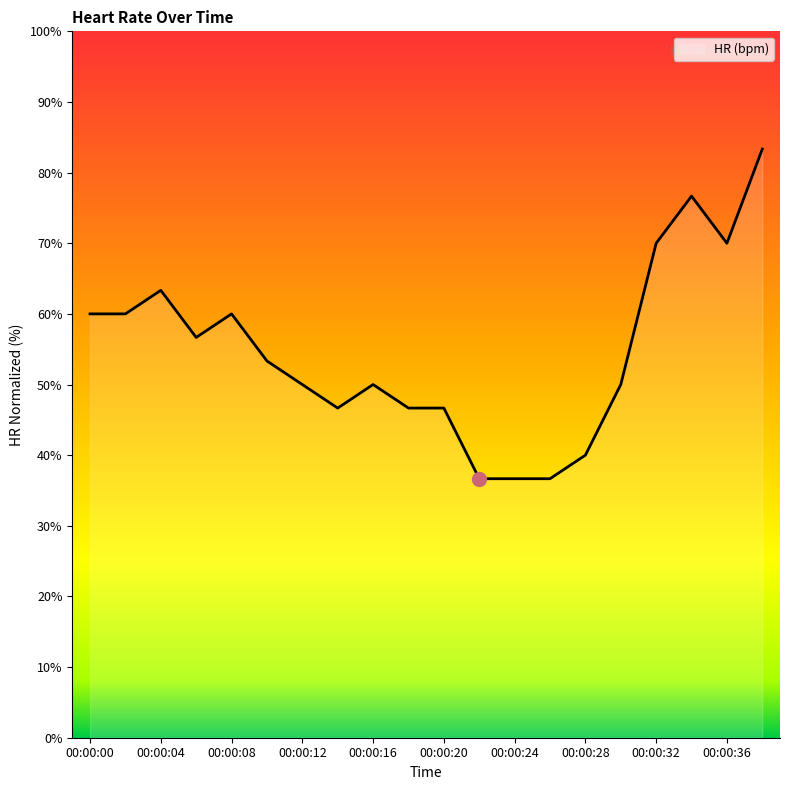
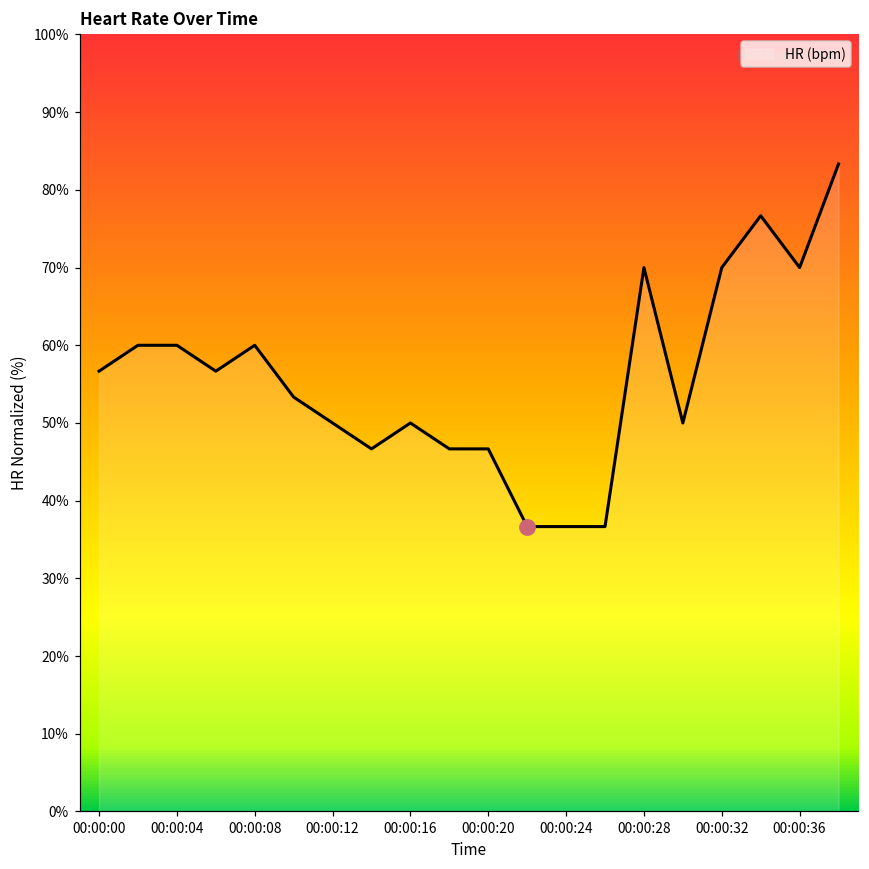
  {
    "HR (bpm)": {
-     "00:00:00": "60%",
-     "00:00:04": "63%",
+     "00:00:00": "57%",
+     "00:00:04": "60%",
      "00:00:08": "60%",
      "00:00:12": "50%",
      "00:00:16": "50%",
      "00:00:20": "47%",
      "00:00:24": "37%",
-     "00:00:28": "40%",
+     "00:00:28": "70%",
      "00:00:32": "70%",
      "00:00:36": "70%"
    }
  }
